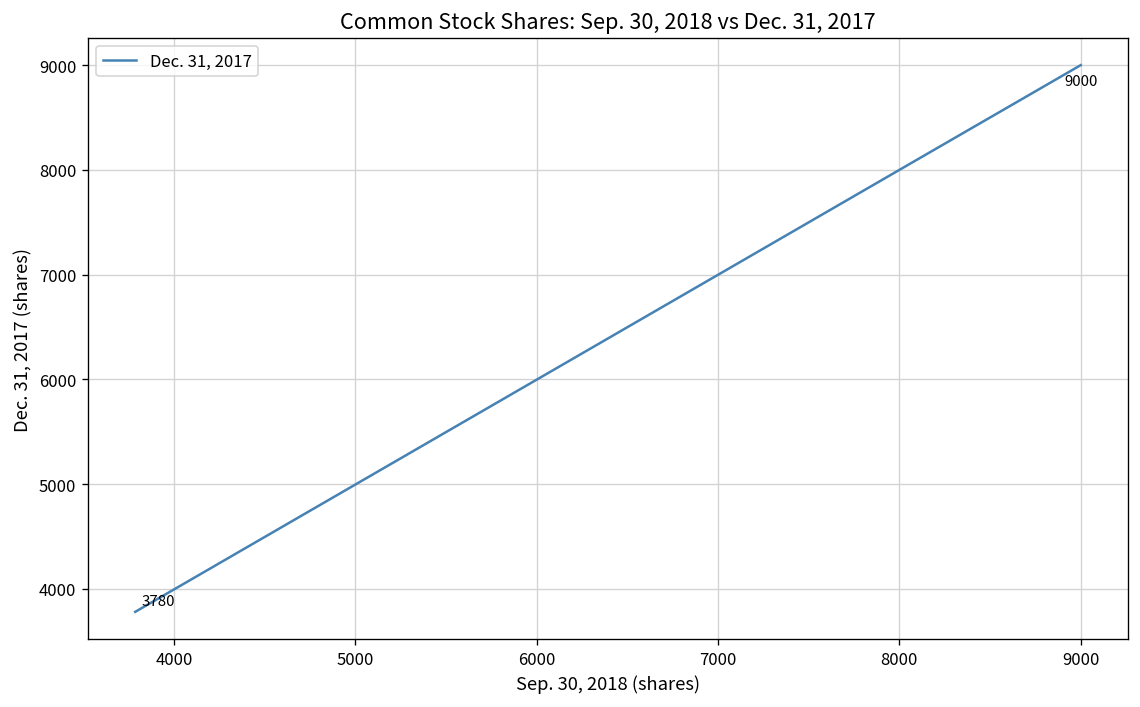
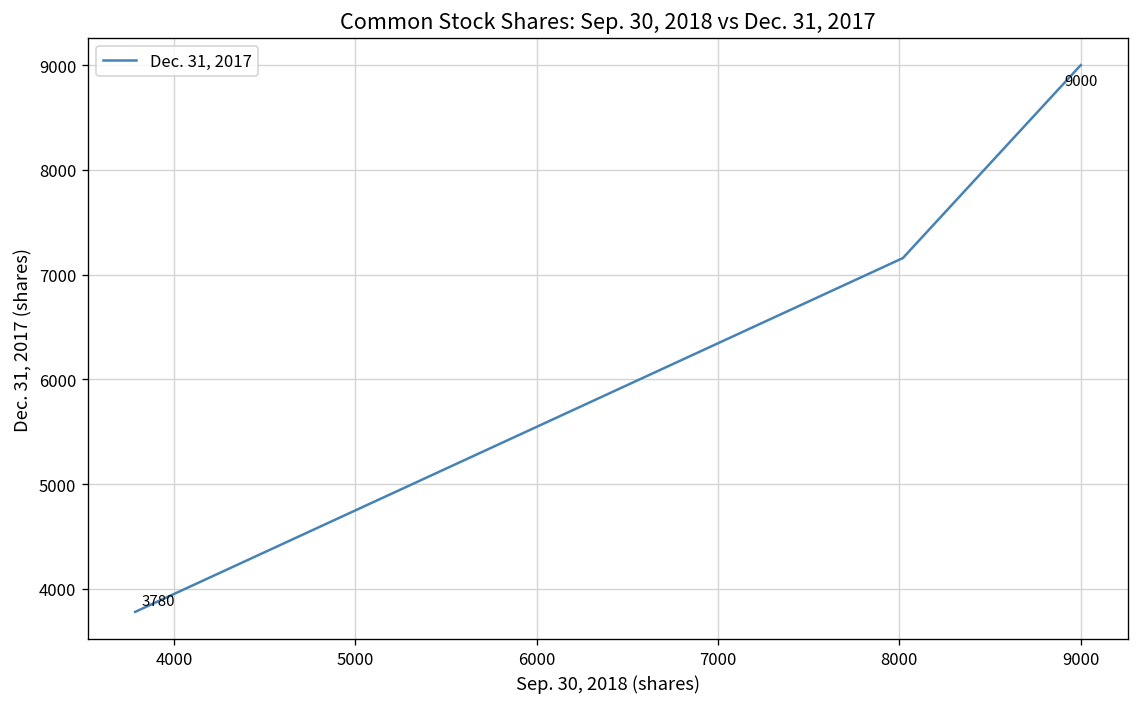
  {
-   "8000": 8000
+   "8000": 7200
  }
